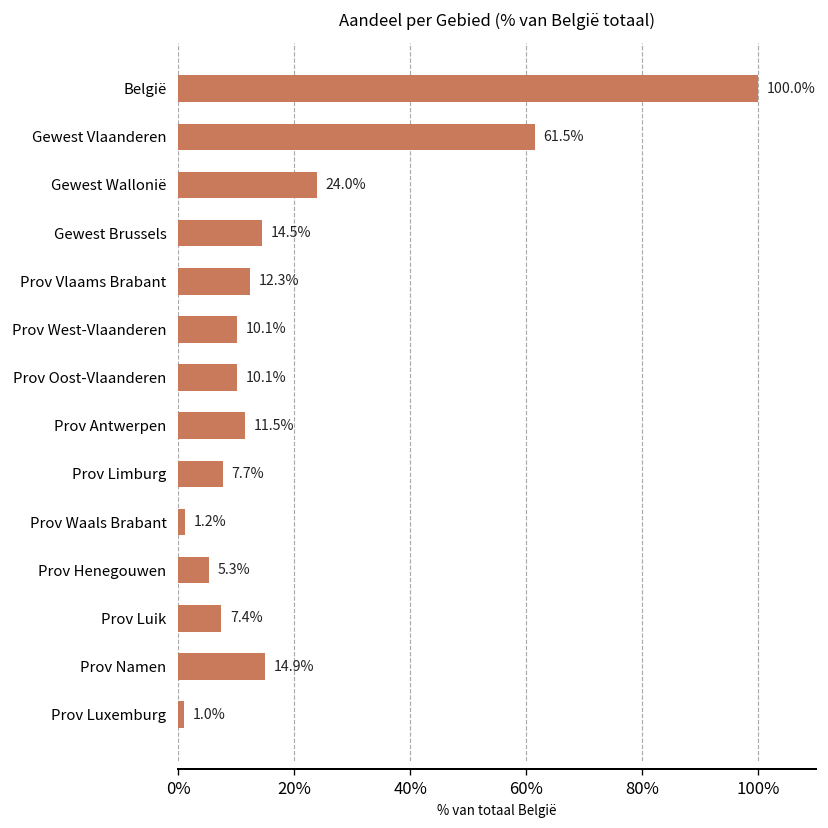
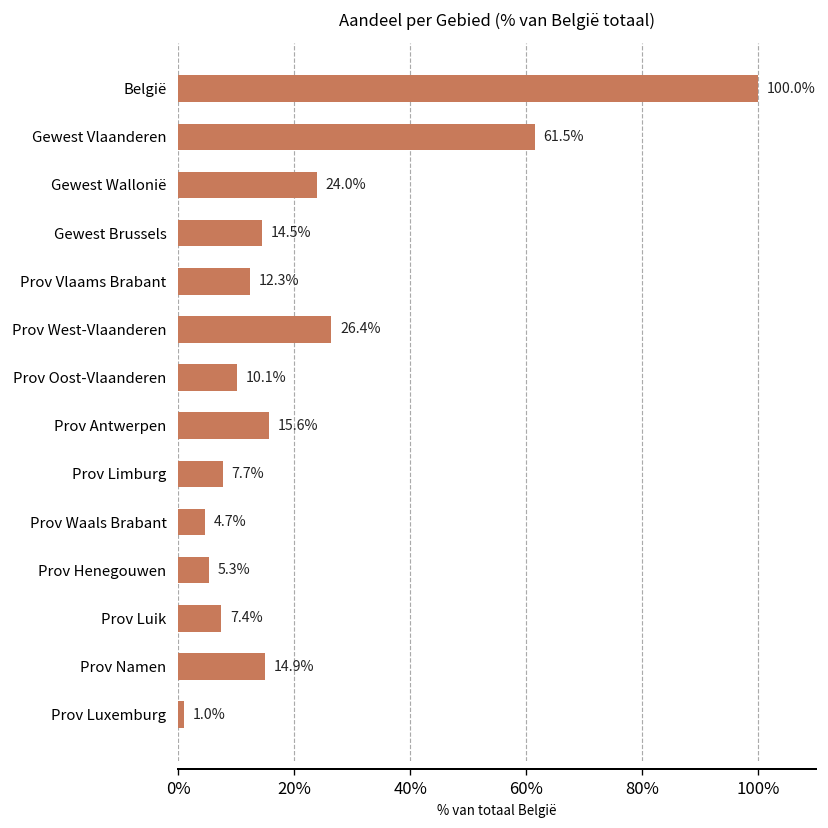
  {
    "België": "100.0%",
    "Gewest Vlaanderen": "61.5%",
    "Gewest Wallonië": "24.0%",
    "Gewest Brussels": "14.5%",
    "Prov Vlaams Brabant": "12.3%",
-   "Prov West-Vlaanderen": "10.1%",
+   "Prov West-Vlaanderen": "26.4%",
    "Prov Oost-Vlaanderen": "10.1%",
-   "Prov Antwerpen": "11.5%",
+   "Prov Antwerpen": "15.6%",
    "Prov Limburg": "7.7%",
-   "Prov Waals Brabant": "1.2%",
+   "Prov Waals Brabant": "4.7%",
    "Prov Henegouwen": "5.3%",
    "Prov Luik": "7.4%",
    "Prov Namen": "14.9%",
    "Prov Luxemburg": "1.0%"
  }
